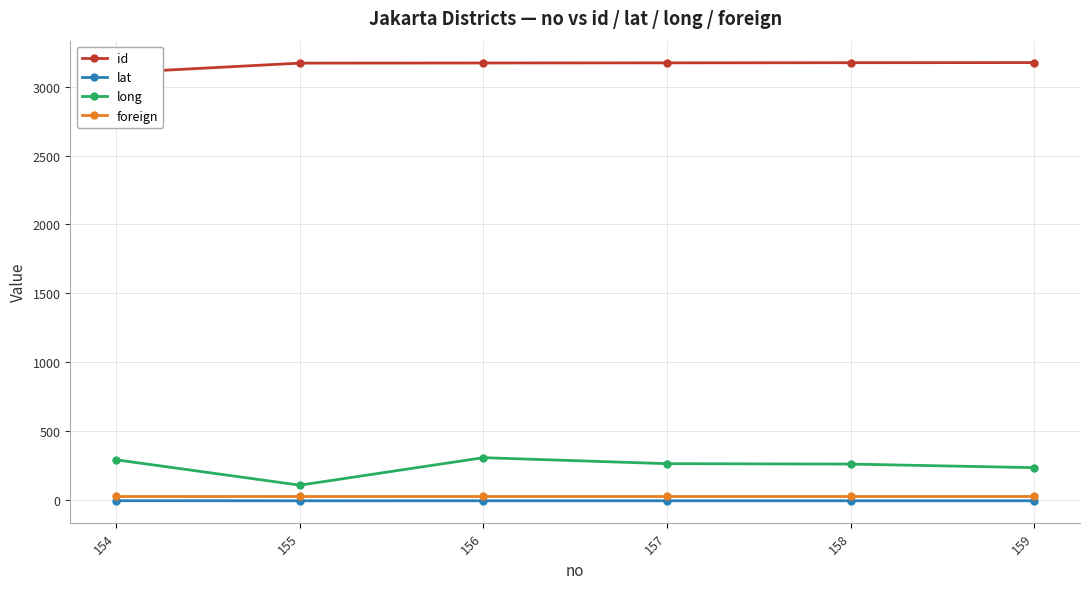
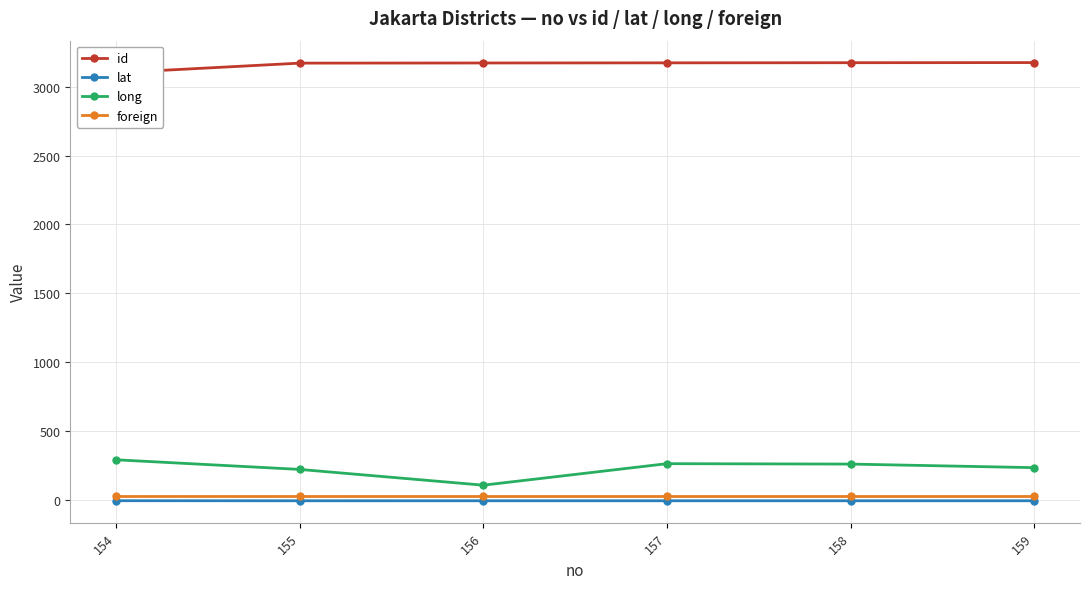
  {
    "id": {
      "155": 3170,
      "156": 3170,
      "157": 3170,
      "158": 3170,
      "159": 3180
    },
    "lat": {
      "154": -10,
      "155": -10,
      "156": -10,
      "157": -10,
      "158": -10,
      "159": -10
    },
    "long": {
      "154": 290,
-     "155": 110,
-     "156": 310,
+     "155": 220,
+     "156": 110,
      "157": 260,
      "158": 260,
      "159": 230
    },
    "foreign": {
      "154": 30,
      "155": 30,
      "156": 30,
      "157": 30,
      "158": 30,
      "159": 30
    }
  }
